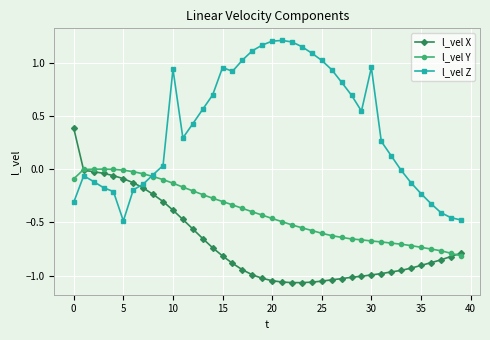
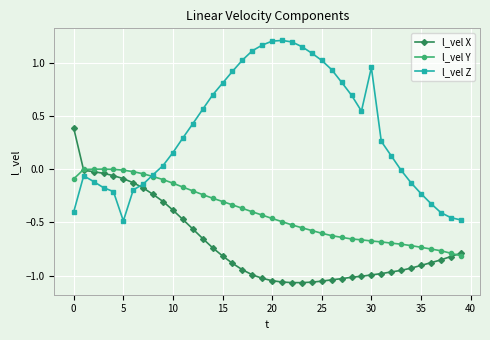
  {
    "l_vel Z": {
-     "0": -0.31,
+     "0": -0.40,
      "5": -0.48,
-     "10": 0.94,
-     "15": 0.96,
+     "10": 0.16,
+     "15": 0.81,
      "20": 1.21,
      "25": 1.03,
      "30": 0.96,
      "35": -0.23
    }
  }
